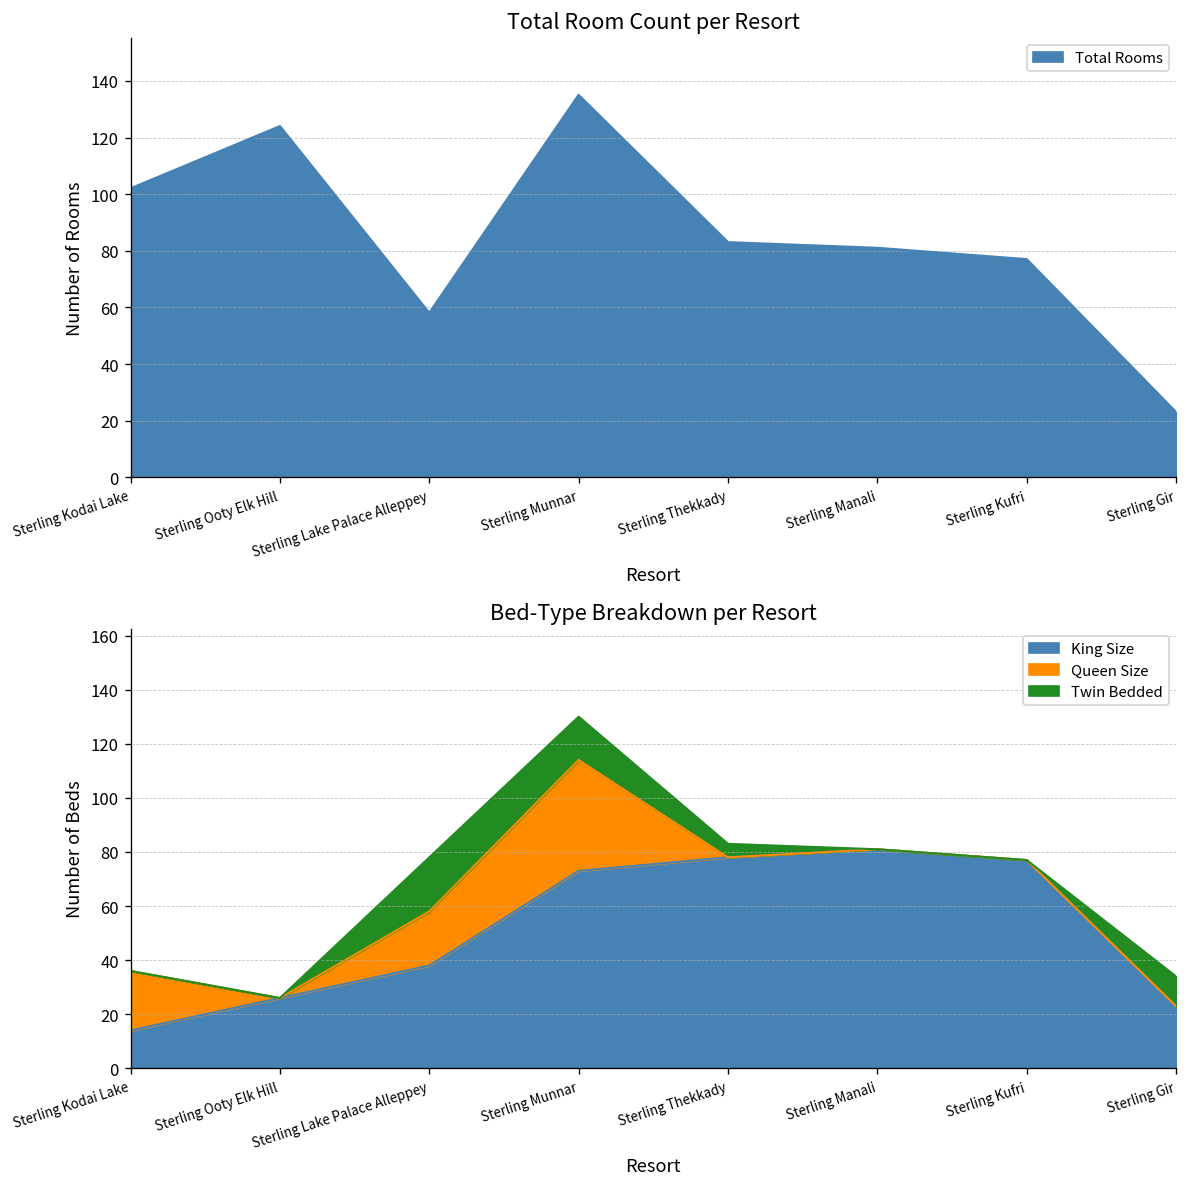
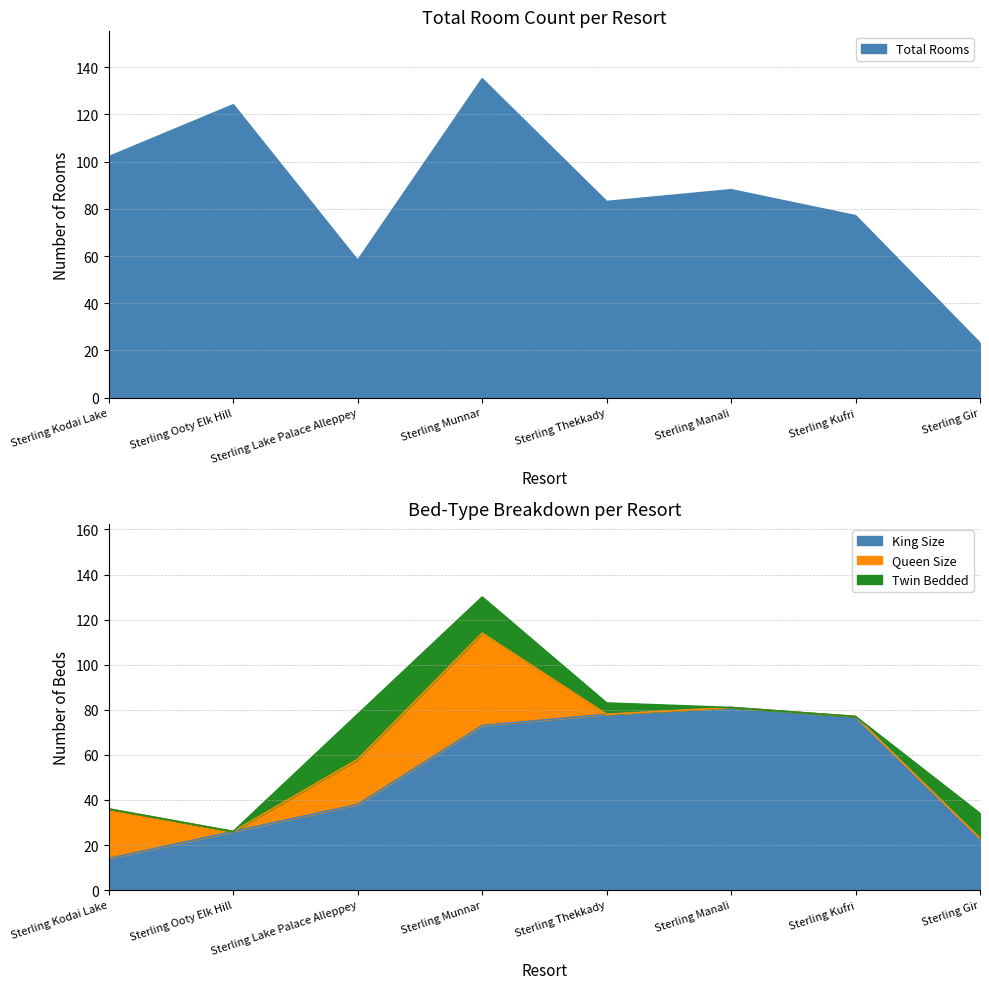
  {
    "Total Room Count per Resort": {
      "Sterling Kodai Lake": 102,
      "Sterling Ooty Elk Hill": 124,
      "Sterling Lake Palace Alleppey": 58,
      "Sterling Munnar": 135,
      "Sterling Thekkady": 83,
-     "Sterling Manali": 81,
+     "Sterling Manali": 88,
      "Sterling Kufri": 77,
      "Sterling Gir": 23
    },
    "Bed-Type Breakdown per Resort": {
      "King Size": {
        "Sterling Kodai Lake": 14,
        "Sterling Lake Palace Alleppey": 38,
        "Sterling Munnar": 73
      },
      "Queen Size": {
        "Sterling Lake Palace Alleppey": 58,
        "Sterling Munnar": 114
      }
    }
  }
